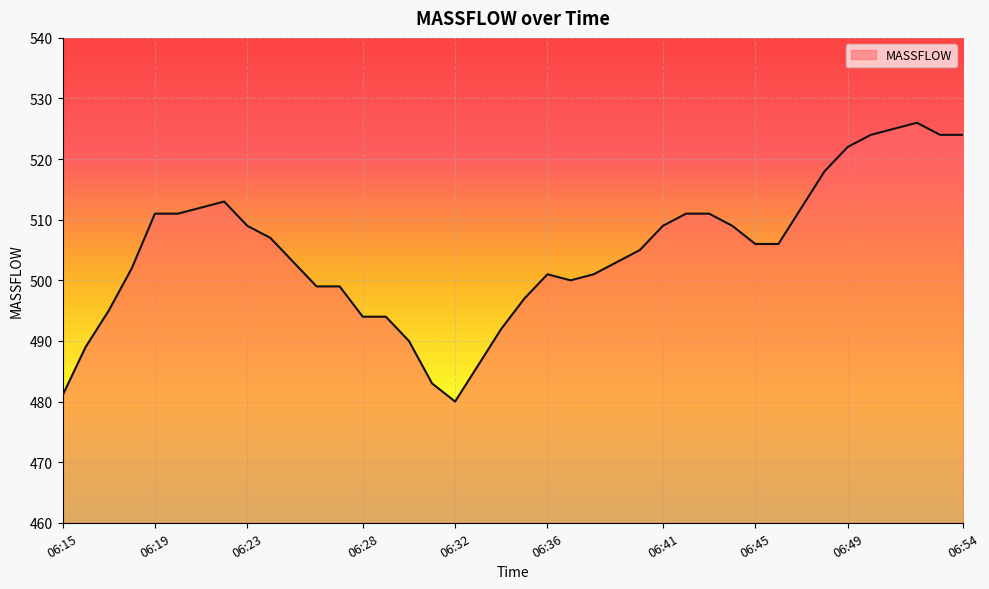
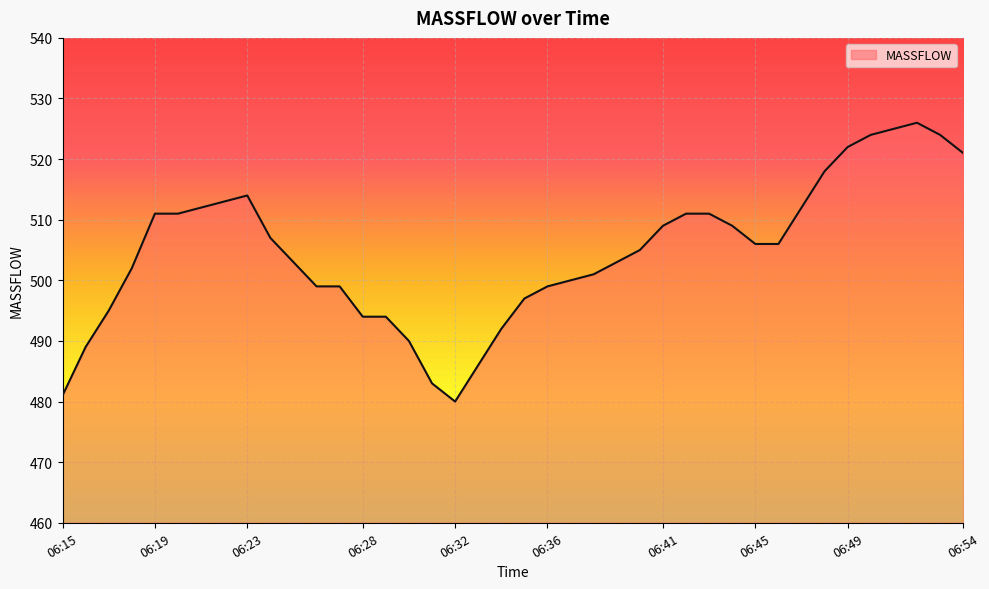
  {
    "06:15": 481,
    "06:19": 511,
-   "06:23": 509,
+   "06:23": 514,
    "06:28": 494,
    "06:32": 480,
-   "06:36": 501,
+   "06:36": 499,
    "06:41": 509,
    "06:45": 506,
    "06:49": 522,
-   "06:54": 524
+   "06:54": 521
  }
